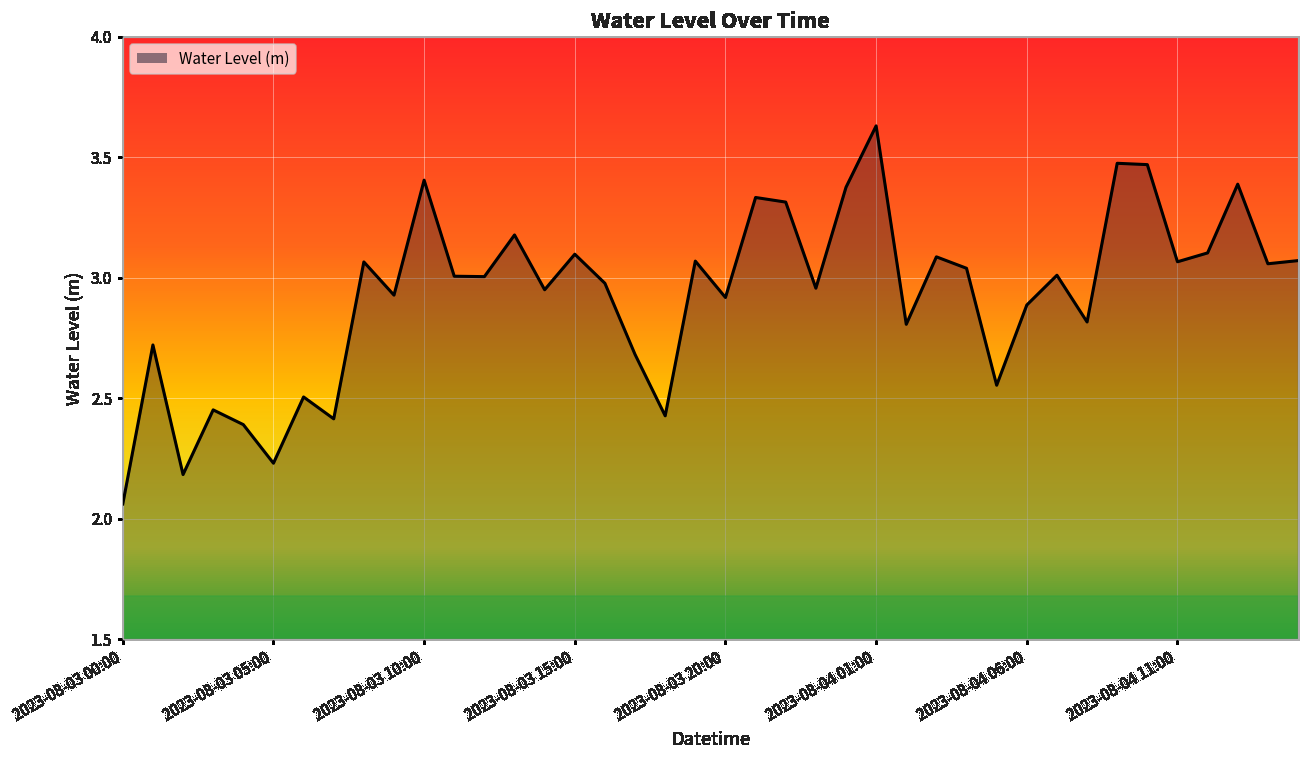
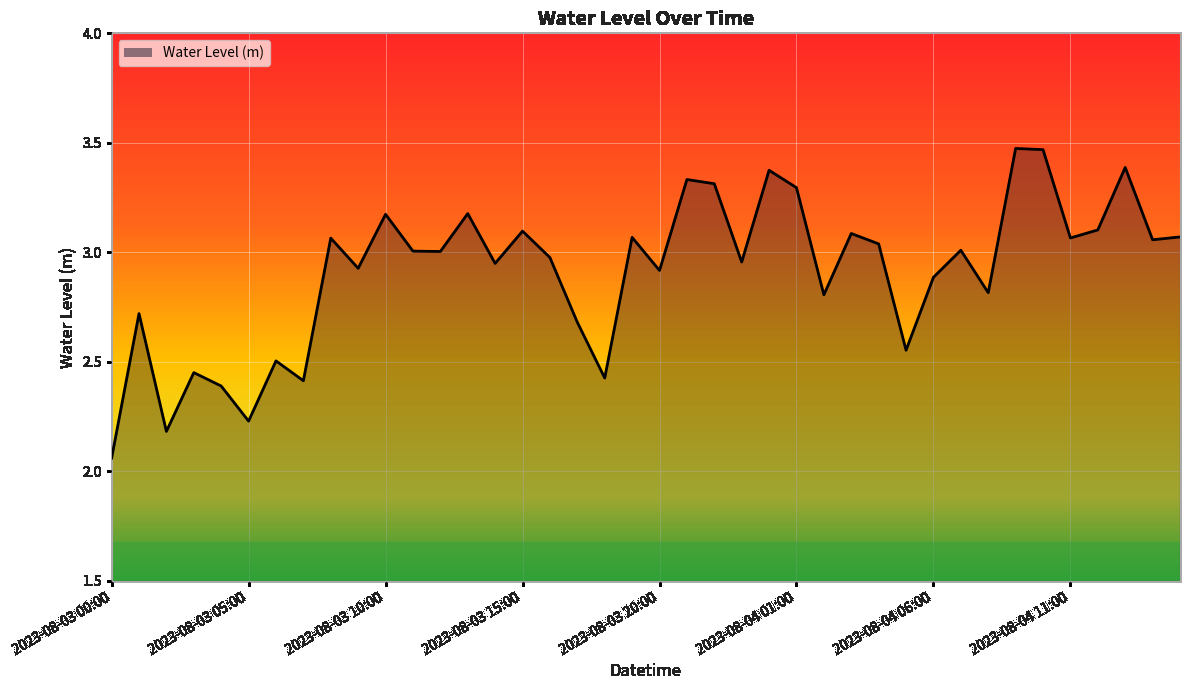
  {
    "Water Level (m)": {
      "2023-08-03 05:00": 2.23,
-     "2023-08-03 10:00": 3.40,
+     "2023-08-03 10:00": 3.17,
      "2023-08-03 15:00": 3.10,
      "2023-08-03 20:00": 2.92,
-     "2023-08-04 01:00": 3.63,
+     "2023-08-04 01:00": 3.30,
      "2023-08-04 06:00": 2.89,
      "2023-08-04 11:00": 3.07
    }
  }
